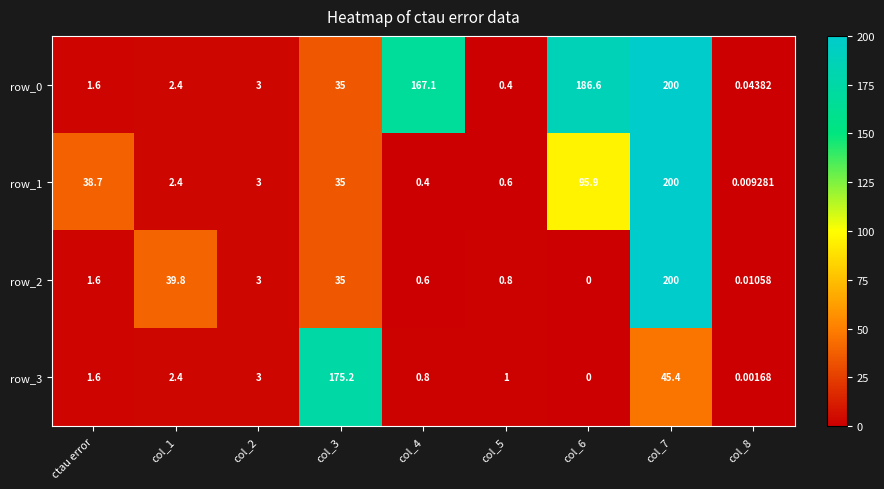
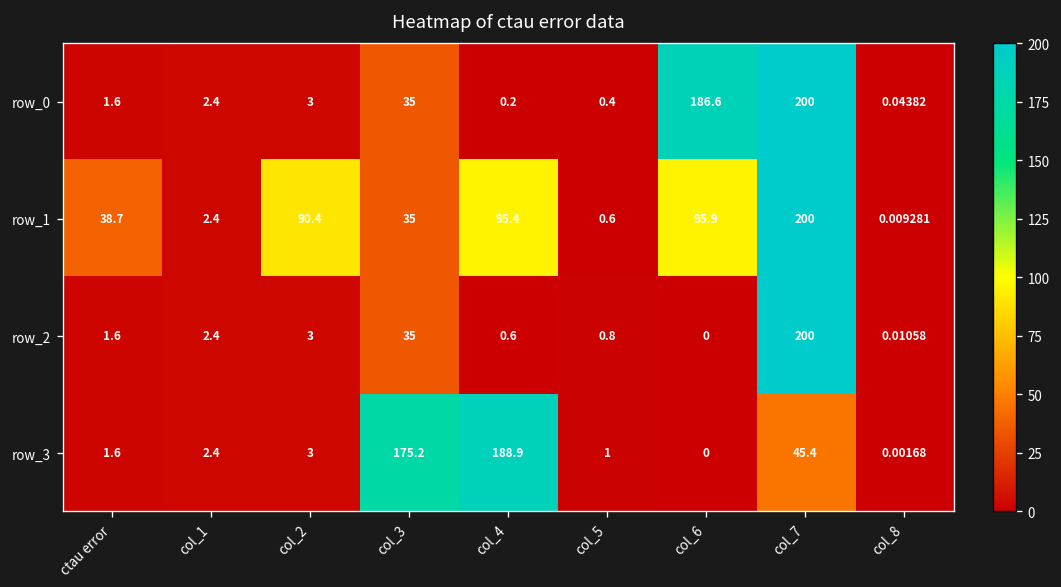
  {
    "row_0": {
      "ctau error": 1.6,
      "col_1": 2.4,
      "col_2": 3,
      "col_3": 35,
-     "col_4": 167.1,
+     "col_4": 0.2,
      "col_5": 0.4,
      "col_6": 186.6,
      "col_7": 200,
      "col_8": 0.04382
    },
    "row_1": {
      "ctau error": 38.7,
      "col_1": 2.4,
-     "col_2": 3,
+     "col_2": 90.4,
      "col_3": 35,
-     "col_4": 0.4,
+     "col_4": 95.4,
      "col_5": 0.6,
      "col_6": 95.9,
      "col_7": 200,
      "col_8": 0.009281
    },
    "row_2": {
      "ctau error": 1.6,
-     "col_1": 39.8,
+     "col_1": 2.4,
      "col_2": 3,
      "col_3": 35,
      "col_4": 0.6,
      "col_5": 0.8,
      "col_6": 0,
      "col_7": 200,
      "col_8": 0.01058
    },
    "row_3": {
      "ctau error": 1.6,
      "col_1": 2.4,
      "col_2": 3,
      "col_3": 175.2,
-     "col_4": 0.8,
+     "col_4": 188.9,
      "col_5": 1,
      "col_6": 0,
      "col_7": 45.4,
      "col_8": 0.00168
    }
  }
